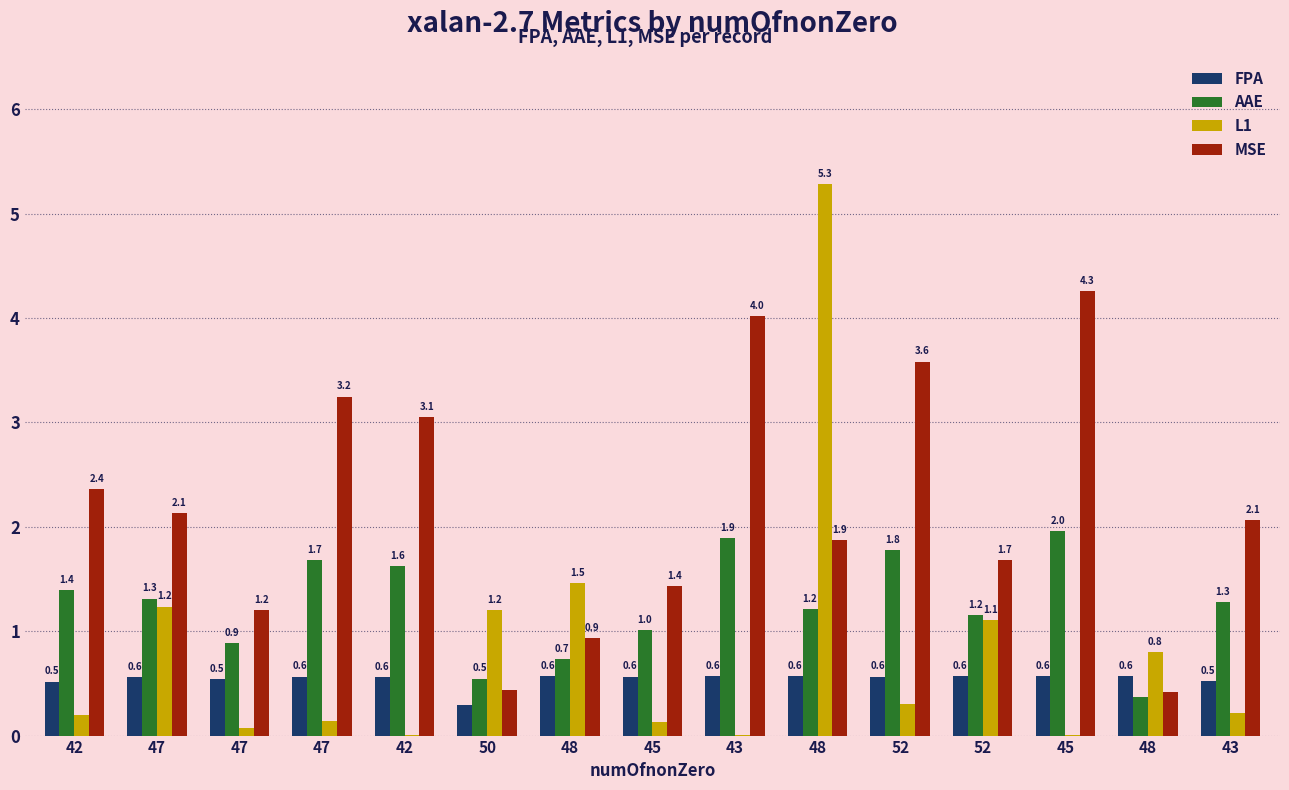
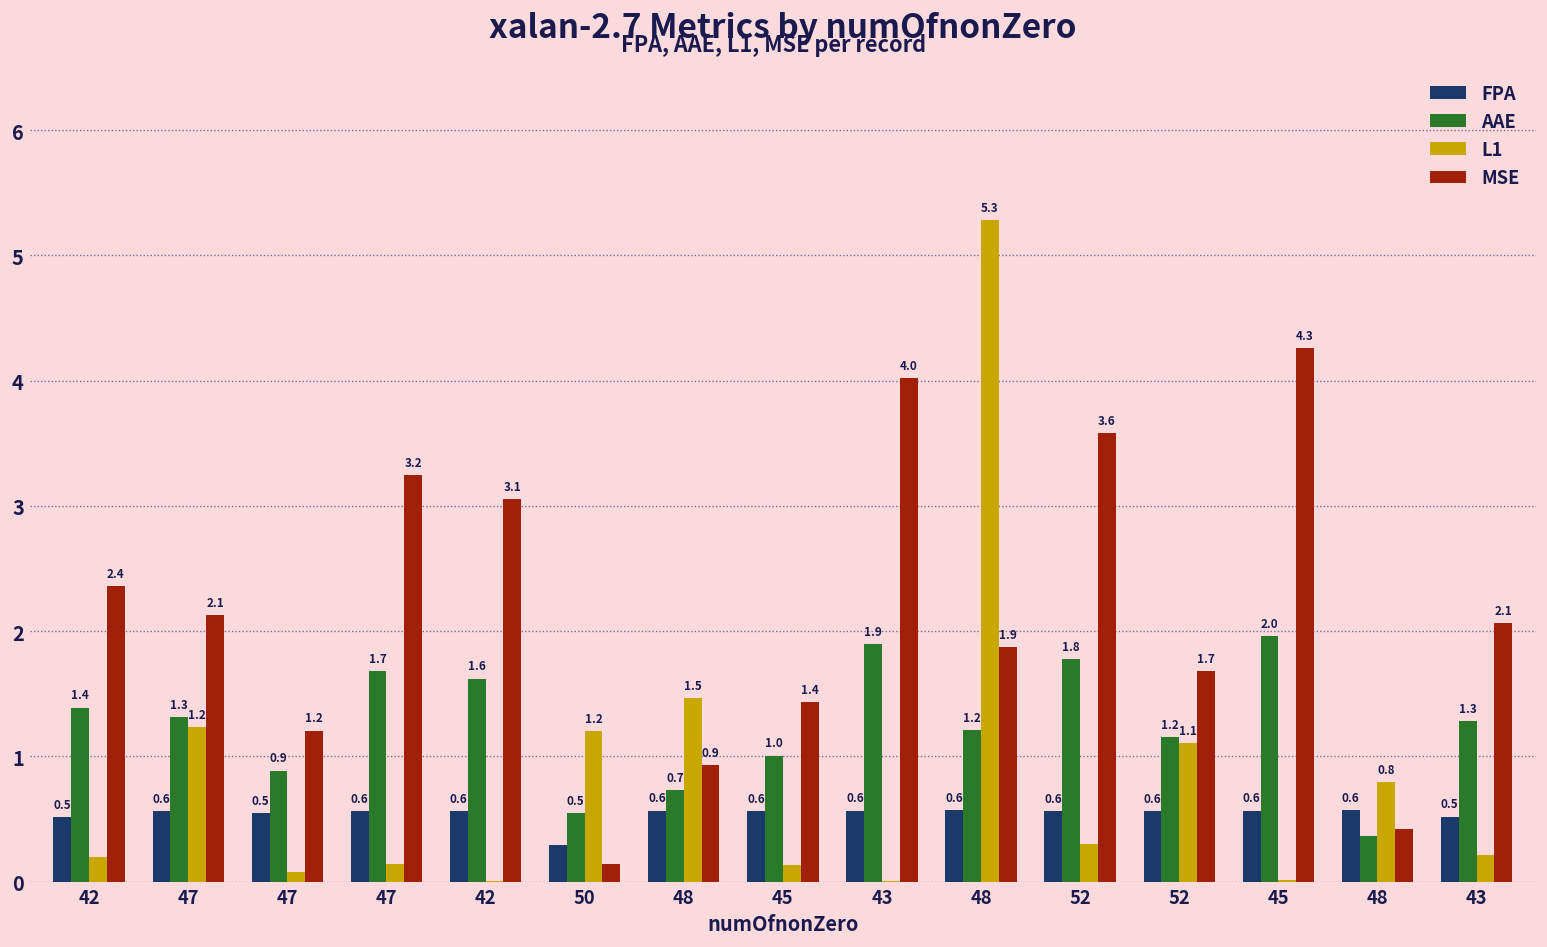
  {
    "FPA": {
      "50": 0.29
    },
    "AAE": {
      "50": 0.5
    },
    "L1": {
      "50": 1.2
    },
    "MSE": {
-     "50": 0.44
+     "50": 0.14
    }
  }
